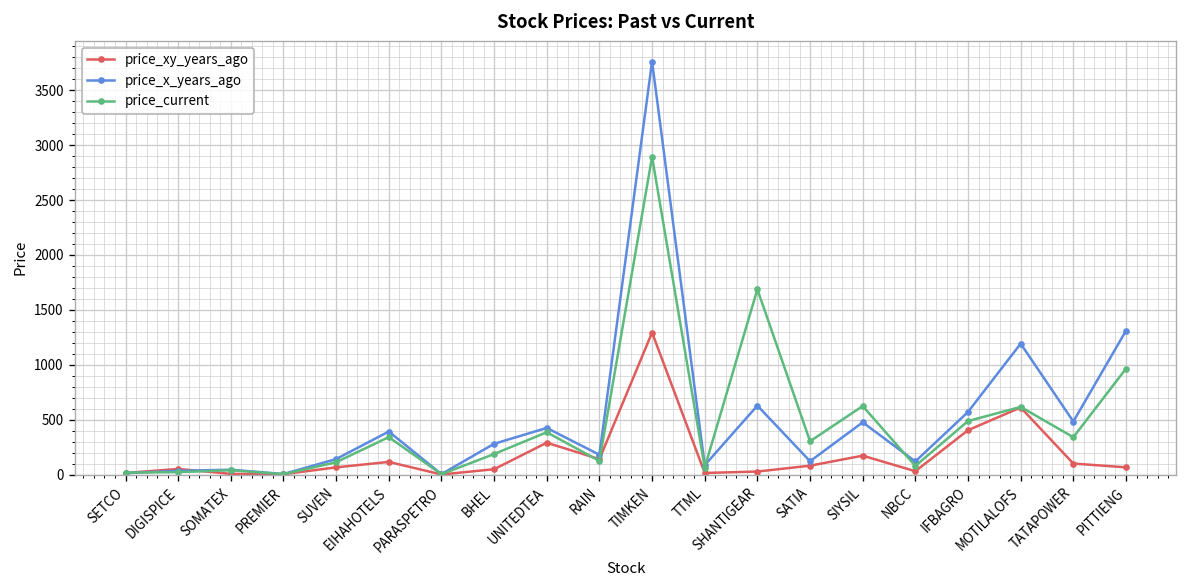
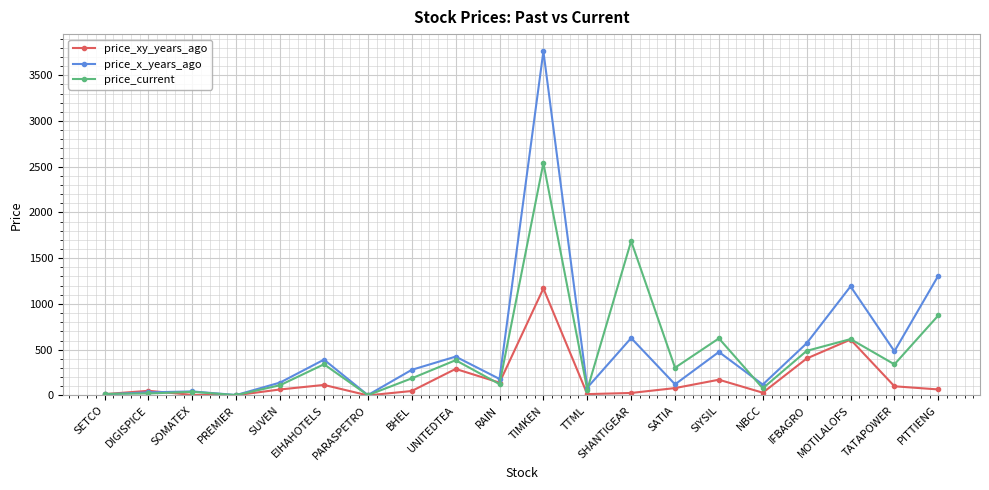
  {
    "price_xy_years_ago": {
      "SOMATEX": 0,
      "SUVEN": 100,
      "EIHAHOTELS": 100,
      "BHEL": 0,
      "UNITEDTEA": 300,
-     "TIMKEN": 1300,
+     "TIMKEN": 1200,
      "TTML": 0,
      "SHANTIGEAR": 0,
      "SATIA": 100,
      "SIYSIL": 200,
      "NBCC": 0,
      "IFBAGRO": 400,
      "TATAPOWER": 100,
      "PITTIENG": 100
    },
    "price_x_years_ago": {
      "SUVEN": 100,
      "EIHAHOTELS": 400,
      "BHEL": 300,
      "UNITEDTEA": 400,
      "RAIN": 200,
      "TIMKEN": 3800,
      "SHANTIGEAR": 600,
      "SATIA": 100,
      "SIYSIL": 500,
      "NBCC": 100,
      "IFBAGRO": 600,
      "MOTILALOFS": 1200,
      "TATAPOWER": 500,
      "PITTIENG": 1300
    },
    "price_current": {
      "SUVEN": 100,
      "EIHAHOTELS": 300,
      "BHEL": 200,
      "UNITEDTEA": 400,
-     "TIMKEN": 2900,
+     "TIMKEN": 2500,
      "SHANTIGEAR": 1700,
      "SATIA": 300,
      "SIYSIL": 600,
      "NBCC": 100,
      "IFBAGRO": 500,
      "TATAPOWER": 300,
-     "PITTIENG": 1000
+     "PITTIENG": 900
    }
  }
